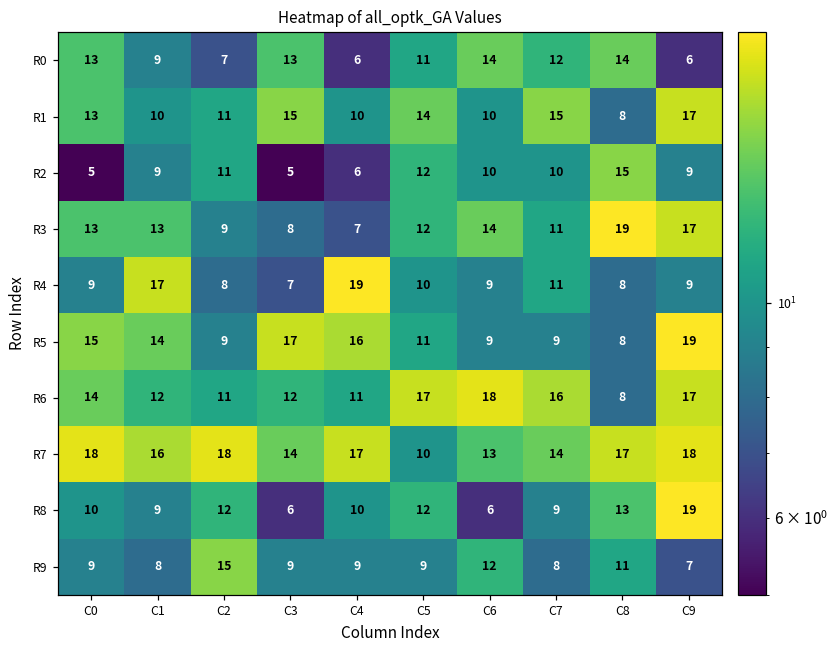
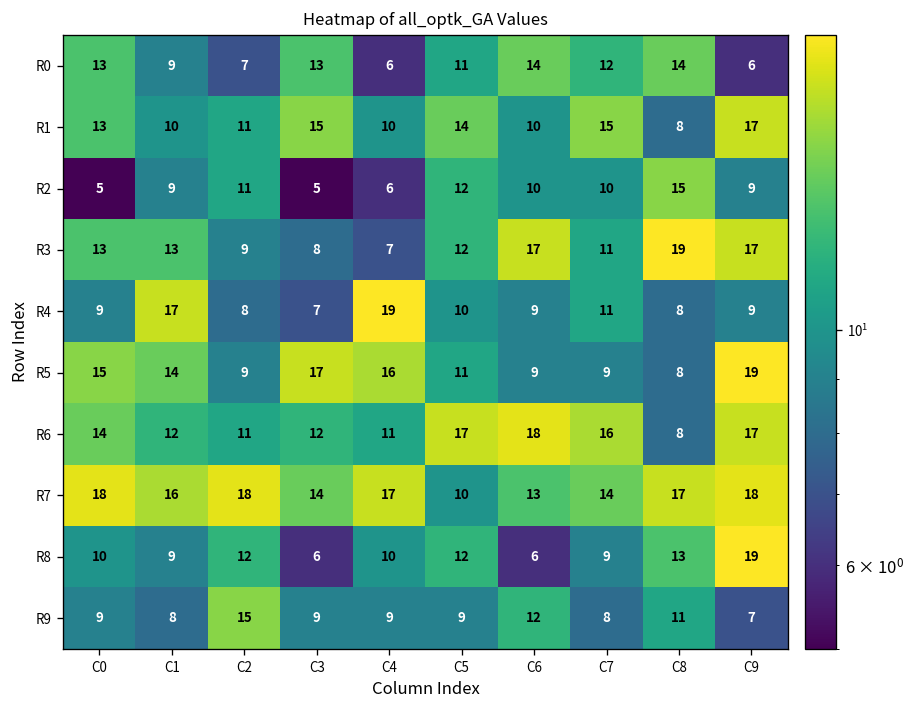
  {
    "R0": {
      "C0": 13,
      "C1": 9,
      "C2": 7,
      "C3": 13,
      "C4": 6,
      "C5": 11,
      "C6": 14,
      "C7": 12,
      "C8": 14,
      "C9": 6
    },
    "R1": {
      "C0": 13,
      "C1": 10,
      "C2": 11,
      "C3": 15,
      "C4": 10,
      "C5": 14,
      "C6": 10,
      "C7": 15,
      "C8": 8,
      "C9": 17
    },
    "R2": {
      "C0": 5,
      "C1": 9,
      "C2": 11,
      "C3": 5,
      "C4": 6,
      "C5": 12,
      "C6": 10,
      "C7": 10,
      "C8": 15,
      "C9": 9
    },
    "R3": {
      "C0": 13,
      "C1": 13,
      "C2": 9,
      "C3": 8,
      "C4": 7,
      "C5": 12,
-     "C6": 14,
+     "C6": 17,
      "C7": 11,
      "C8": 19,
      "C9": 17
    },
    "R4": {
      "C0": 9,
      "C1": 17,
      "C2": 8,
      "C3": 7,
      "C4": 19,
      "C5": 10,
      "C6": 9,
      "C7": 11,
      "C8": 8,
      "C9": 9
    },
    "R5": {
      "C0": 15,
      "C1": 14,
      "C2": 9,
      "C3": 17,
      "C4": 16,
      "C5": 11,
      "C6": 9,
      "C7": 9,
      "C8": 8,
      "C9": 19
    },
    "R6": {
      "C0": 14,
      "C1": 12,
      "C2": 11,
      "C3": 12,
      "C4": 11,
      "C5": 17,
      "C6": 18,
      "C7": 16,
      "C8": 8,
      "C9": 17
    },
    "R7": {
      "C0": 18,
      "C1": 16,
      "C2": 18,
      "C3": 14,
      "C4": 17,
      "C5": 10,
      "C6": 13,
      "C7": 14,
      "C8": 17,
      "C9": 18
    },
    "R8": {
      "C0": 10,
      "C1": 9,
      "C2": 12,
      "C3": 6,
      "C4": 10,
      "C5": 12,
      "C6": 6,
      "C7": 9,
      "C8": 13,
      "C9": 19
    },
    "R9": {
      "C0": 9,
      "C1": 8,
      "C2": 15,
      "C3": 9,
      "C4": 9,
      "C5": 9,
      "C6": 12,
      "C7": 8,
      "C8": 11,
      "C9": 7
    }
  }
